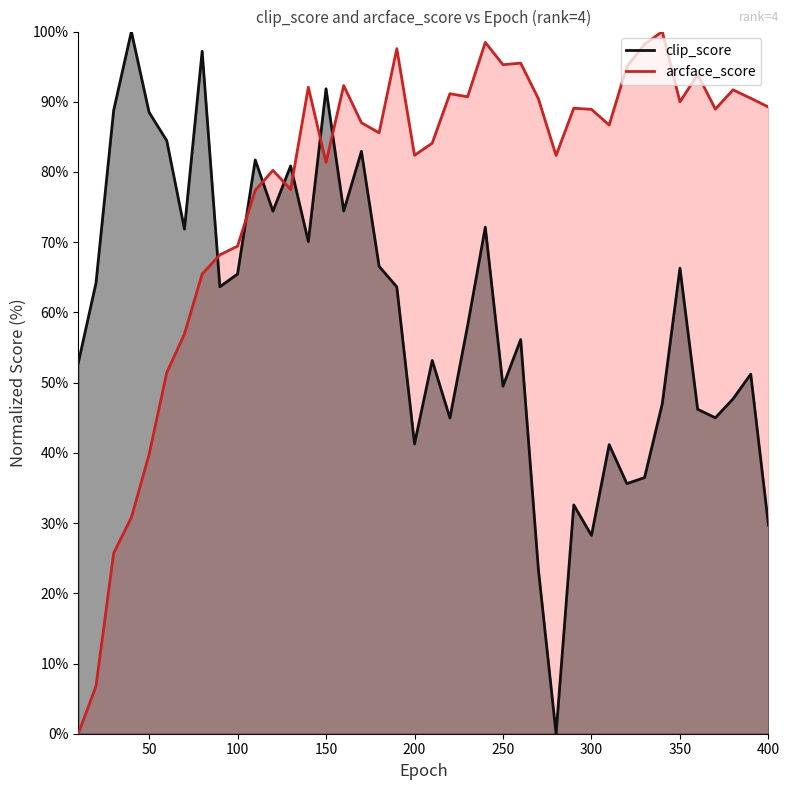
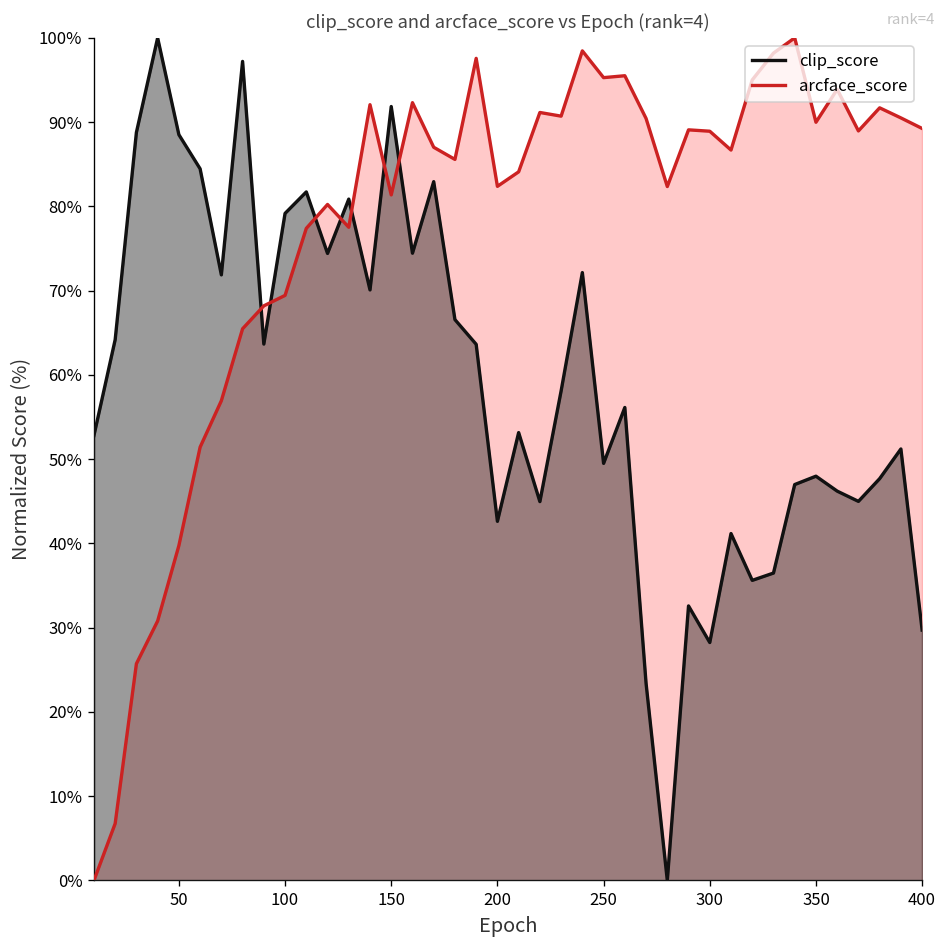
  {
    "clip_score": {
      "50": "89%",
-     "100": "65%",
+     "100": "79%",
      "150": "92%",
-     "200": "41%",
+     "200": "43%",
      "250": "49%",
      "300": "28%",
-     "350": "66%",
+     "350": "48%",
      "400": "30%"
    }
  }
